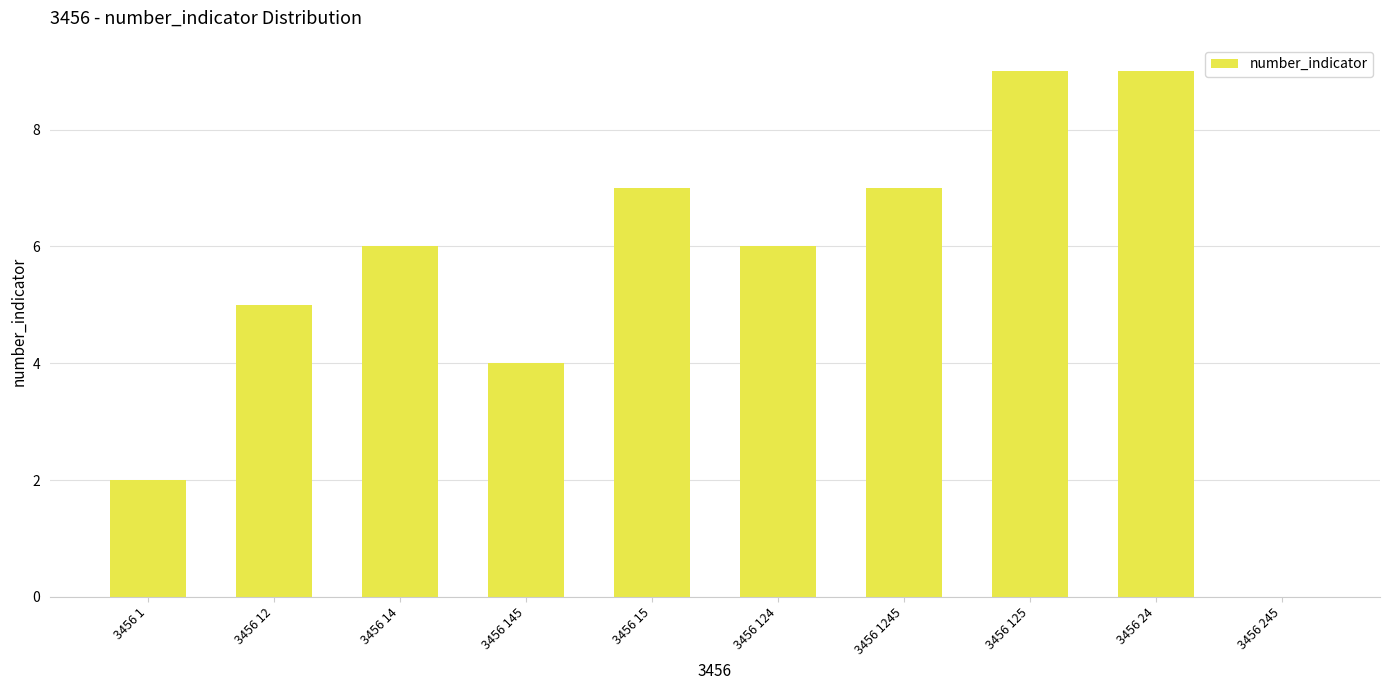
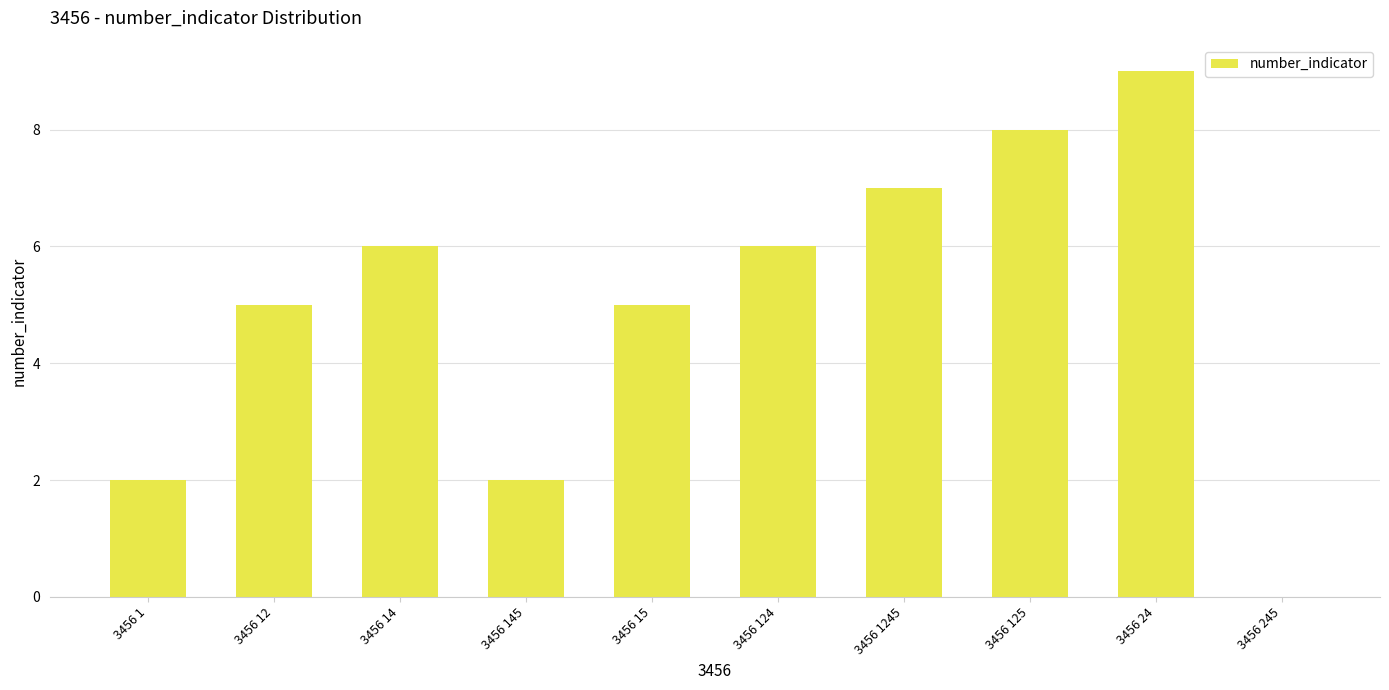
  {
    "3456 1": 2,
    "3456 12": 5,
    "3456 14": 6,
-   "3456 145": 4,
-   "3456 15": 7,
+   "3456 145": 2,
+   "3456 15": 5,
    "3456 124": 6,
    "3456 1245": 7,
-   "3456 125": 9,
+   "3456 125": 8,
    "3456 24": 9,
    "3456 245": 0
  }
